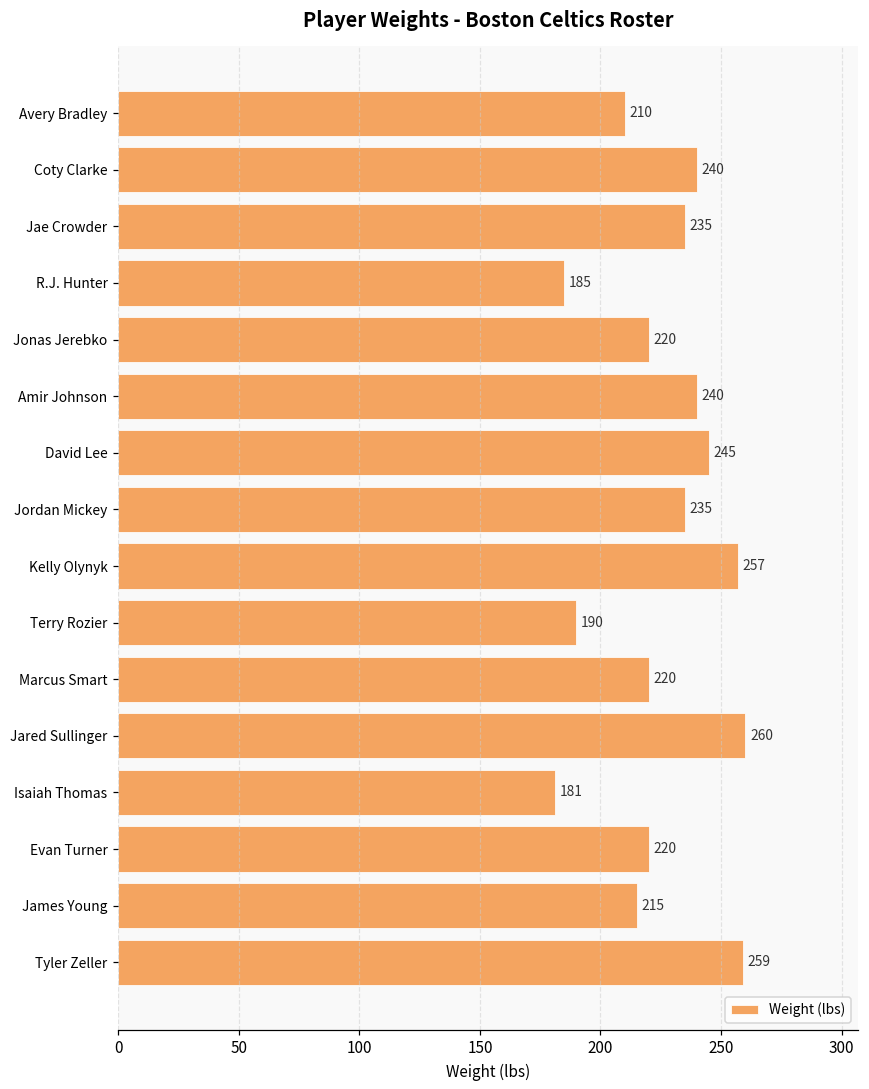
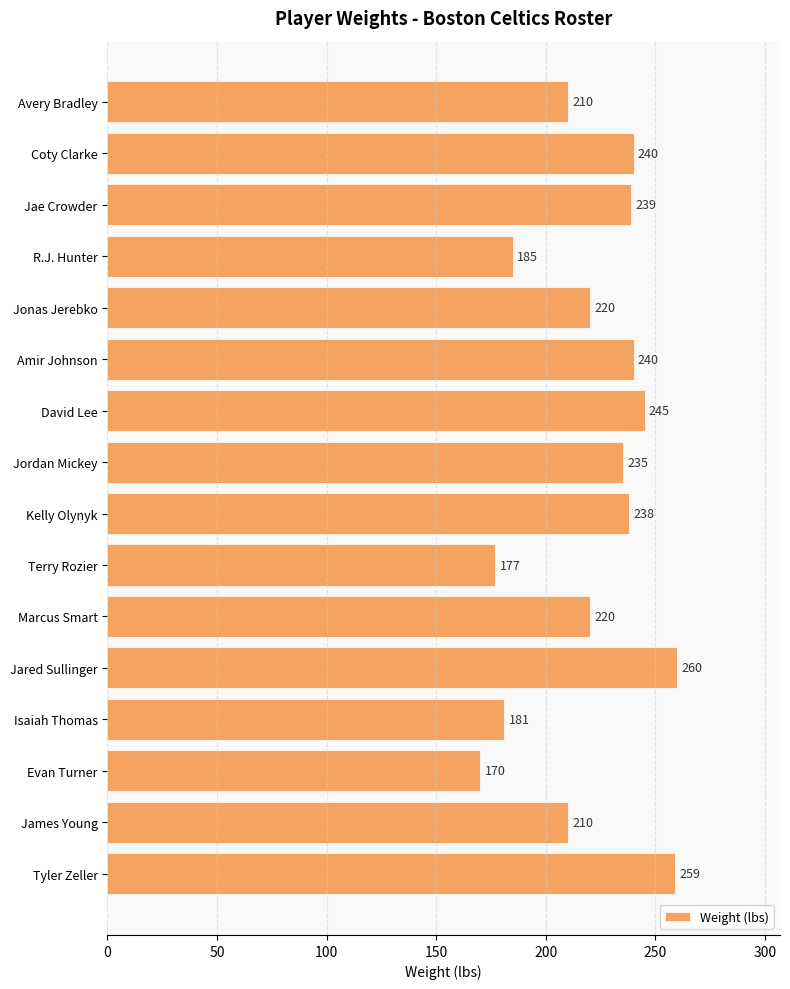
  {
    "Avery Bradley": 210,
    "Coty Clarke": 240,
-   "Jae Crowder": 235,
+   "Jae Crowder": 239,
    "R.J. Hunter": 185,
    "Jonas Jerebko": 220,
    "Amir Johnson": 240,
    "David Lee": 245,
    "Jordan Mickey": 235,
-   "Kelly Olynyk": 257,
-   "Terry Rozier": 190,
+   "Kelly Olynyk": 238,
+   "Terry Rozier": 177,
    "Marcus Smart": 220,
    "Jared Sullinger": 260,
    "Isaiah Thomas": 181,
-   "Evan Turner": 220,
-   "James Young": 215,
+   "Evan Turner": 170,
+   "James Young": 210,
    "Tyler Zeller": 259
  }
